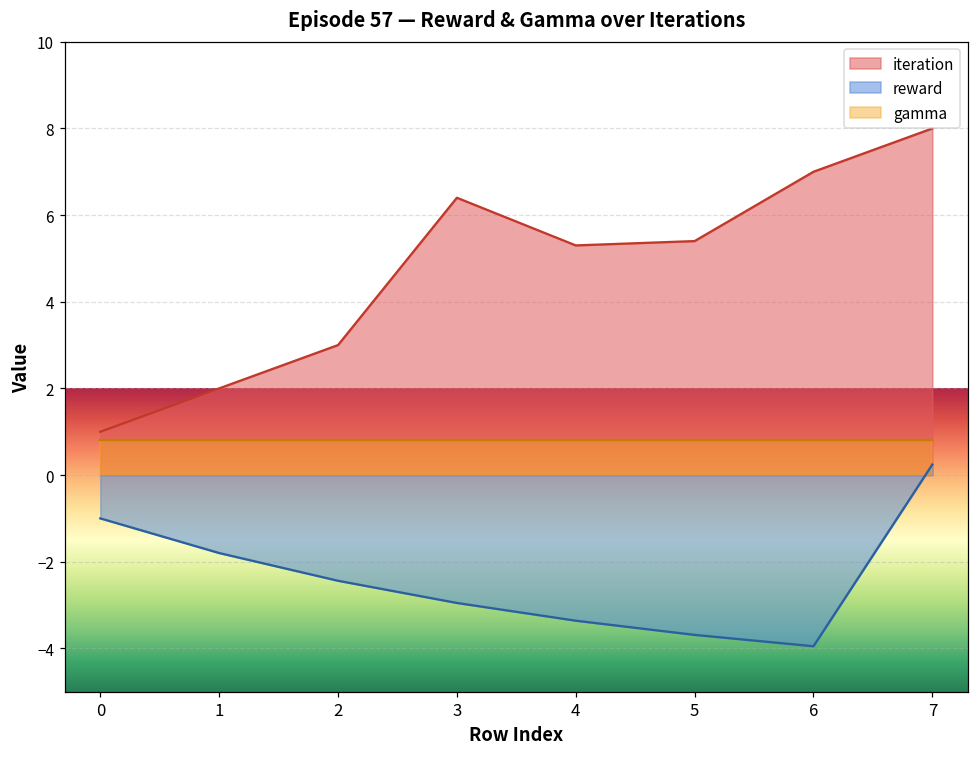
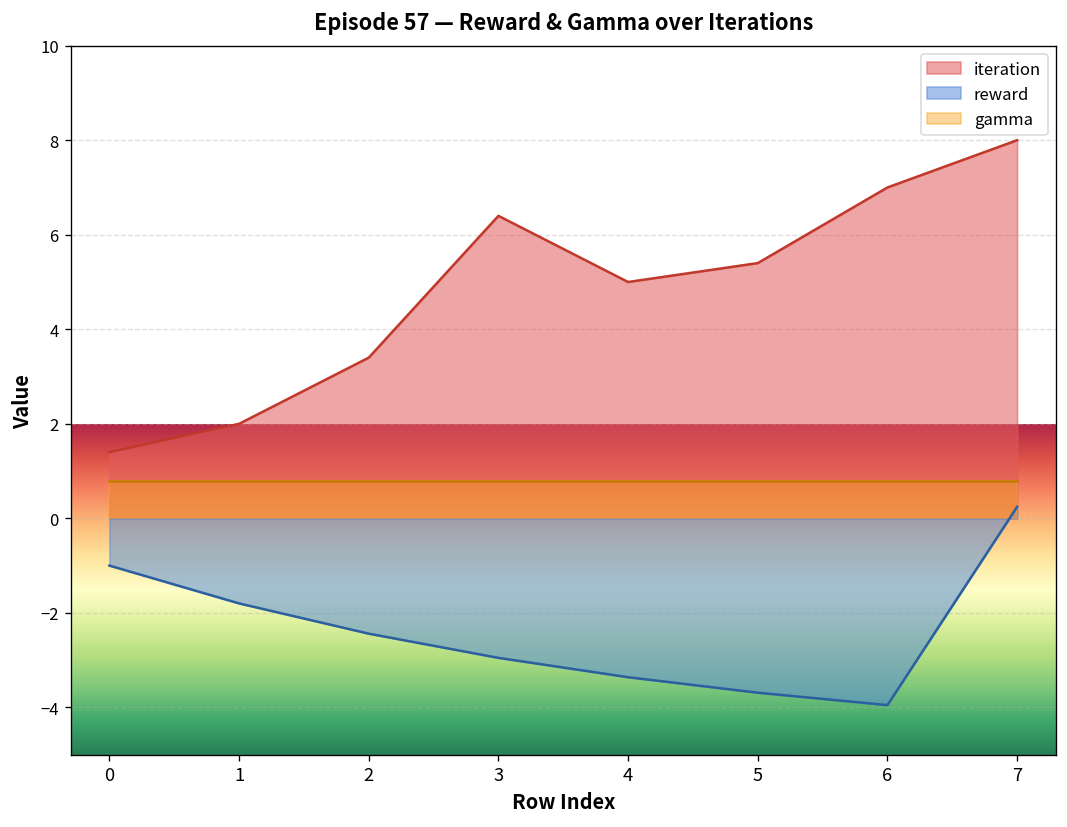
  {
    "iteration": {
-     "0": 1.0,
+     "0": 1.4,
      "1": 2.0,
-     "2": 3.0,
+     "2": 3.4,
      "3": 6.4,
-     "4": 5.3,
+     "4": 5.0,
      "5": 5.4,
      "6": 7.0,
      "7": 8.0
    },
    "gamma": {
      "0": 0.8,
      "1": 0.8,
      "2": 0.8,
      "3": 0.8,
      "4": 0.8,
      "5": 0.8,
      "6": 0.8,
      "7": 0.8
    }
  }
